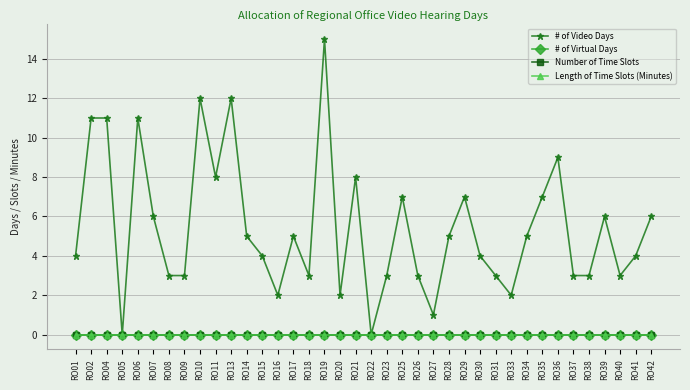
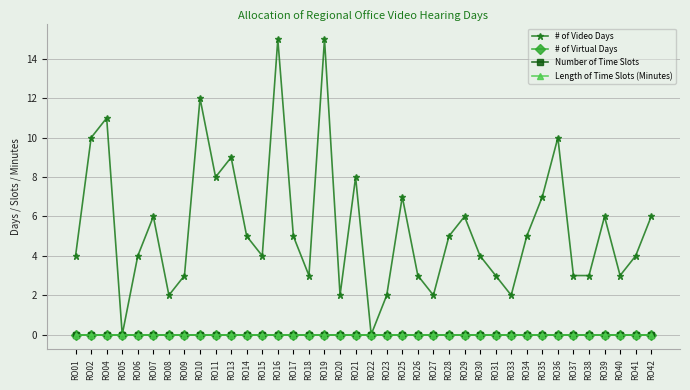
  {
    "# of Video Days": {
      "RO01": 4,
-     "RO02": 11,
+     "RO02": 10,
      "RO04": 11,
-     "RO06": 11,
+     "RO06": 4,
      "RO07": 6,
-     "RO08": 3,
+     "RO08": 2,
      "RO09": 3,
      "RO10": 12,
      "RO11": 8,
-     "RO13": 12,
+     "RO13": 9,
      "RO14": 5,
      "RO15": 4,
-     "RO16": 2,
+     "RO16": 15,
      "RO17": 5,
      "RO18": 3,
      "RO19": 15,
      "RO20": 2,
      "RO21": 8,
-     "RO23": 3,
+     "RO23": 2,
      "RO25": 7,
      "RO26": 3,
-     "RO27": 1,
+     "RO27": 2,
      "RO28": 5,
-     "RO29": 7,
+     "RO29": 6,
      "RO30": 4,
      "RO31": 3,
      "RO33": 2,
      "RO34": 5,
      "RO35": 7,
-     "RO36": 9,
+     "RO36": 10,
      "RO37": 3,
      "RO38": 3,
      "RO39": 6,
      "RO40": 3,
      "RO41": 4,
      "RO42": 6
    },
    "Length of Time Slots (Minutes)": {
      "RO01": 0,
      "RO02": 0,
      "RO04": 0,
      "RO06": 0,
      "RO07": 0,
      "RO08": 0,
      "RO09": 0,
      "RO10": 0,
      "RO11": 0,
      "RO13": 0,
      "RO14": 0,
      "RO15": 0,
      "RO16": 0,
      "RO17": 0,
      "RO18": 0,
      "RO19": 0,
      "RO20": 0,
      "RO21": 0,
      "RO23": 0,
      "RO25": 0,
      "RO26": 0,
      "RO27": 0,
      "RO28": 0,
      "RO29": 0,
      "RO30": 0,
      "RO31": 0,
      "RO33": 0,
      "RO34": 0,
      "RO35": 0,
      "RO36": 0,
      "RO37": 0,
      "RO38": 0,
      "RO39": 0,
      "RO40": 0,
      "RO41": 0,
      "RO42": 0
    }
  }
